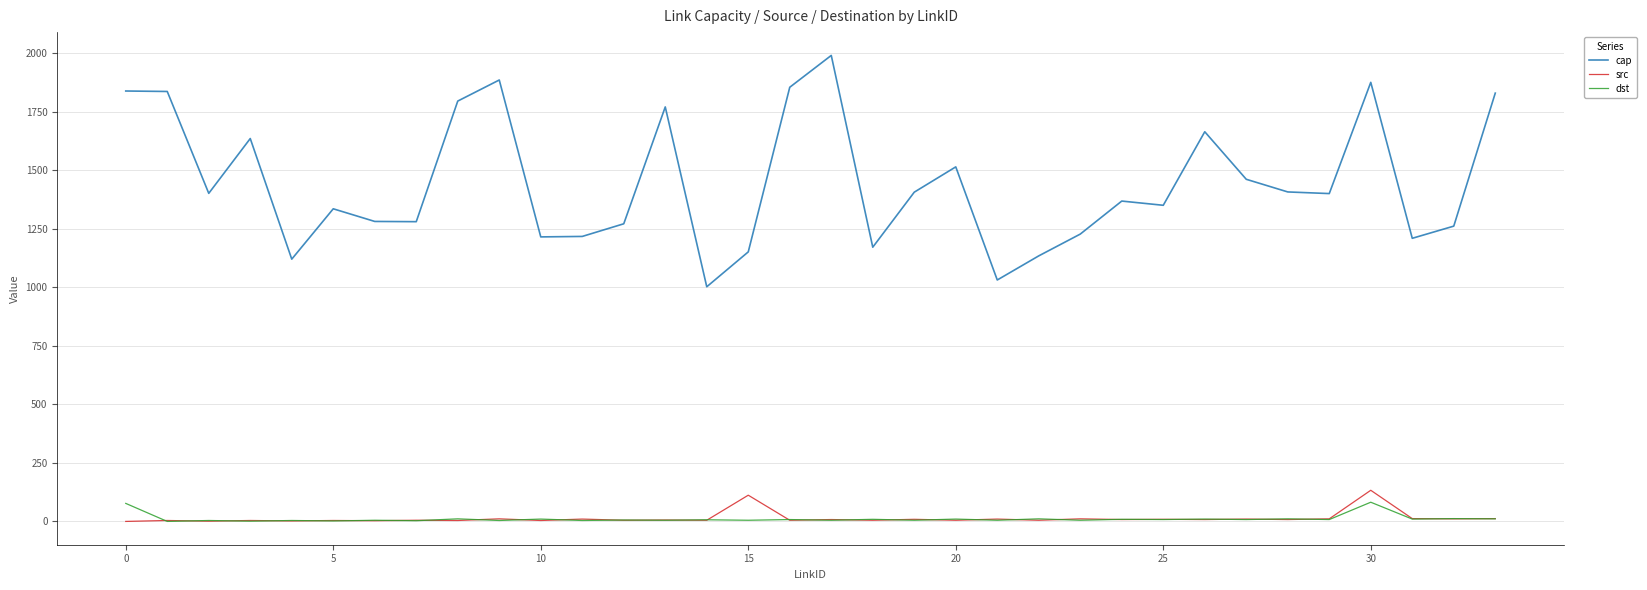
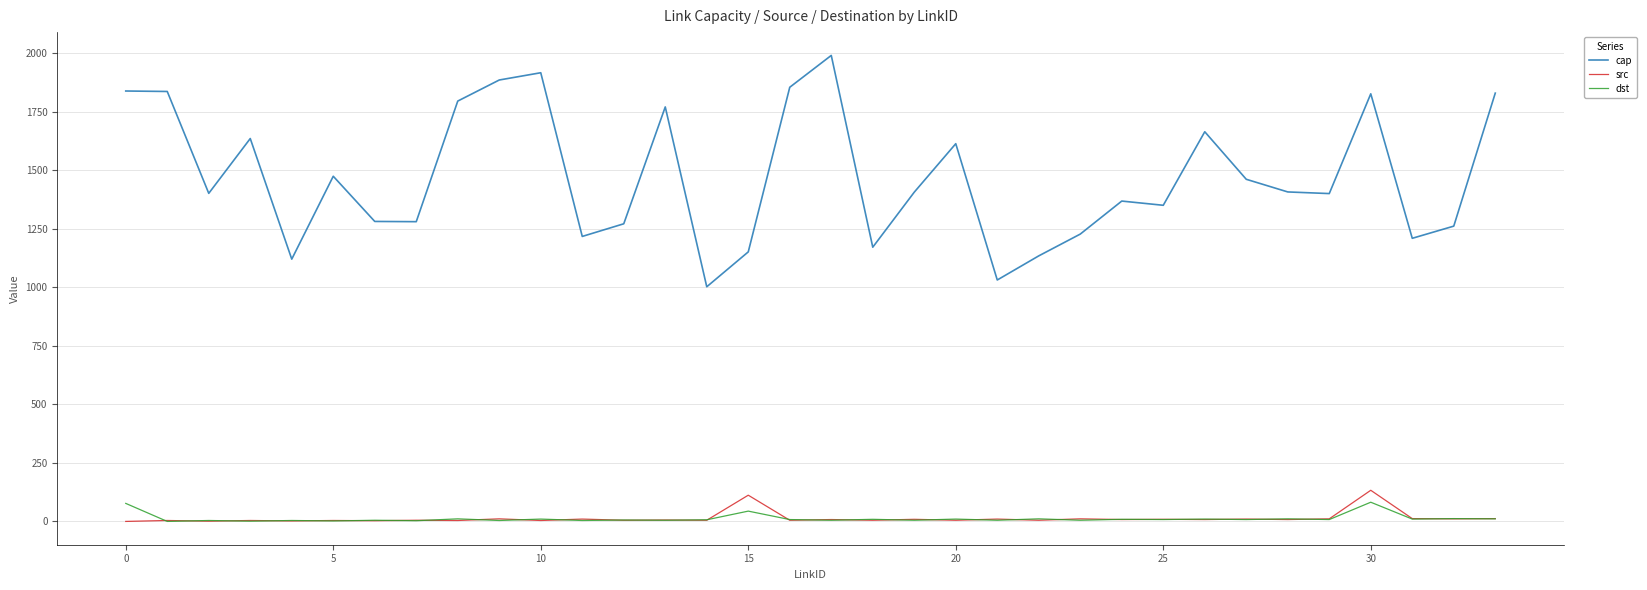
  {
    "cap": {
      "0": 1840,
-     "5": 1340,
-     "10": 1220,
+     "5": 1470,
+     "10": 1920,
      "15": 1150,
-     "20": 1510,
+     "20": 1610,
      "25": 1350,
-     "30": 1880
+     "30": 1830
    },
    "src": {
      "0": 0,
      "15": 110,
      "30": 130
    },
    "dst": {
      "0": 80,
-     "15": 10,
+     "15": 40,
      "30": 80
    }
  }
